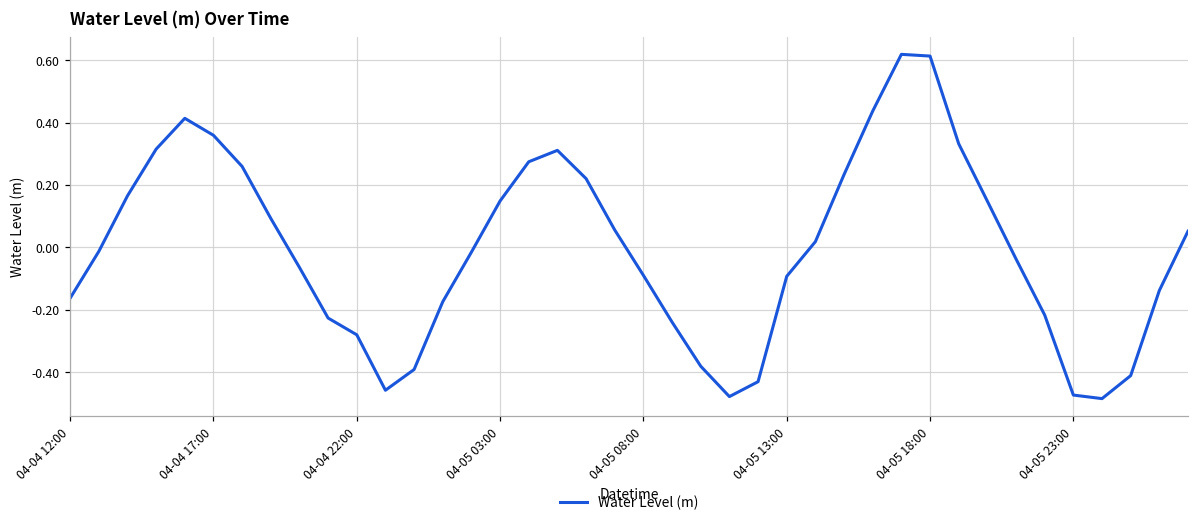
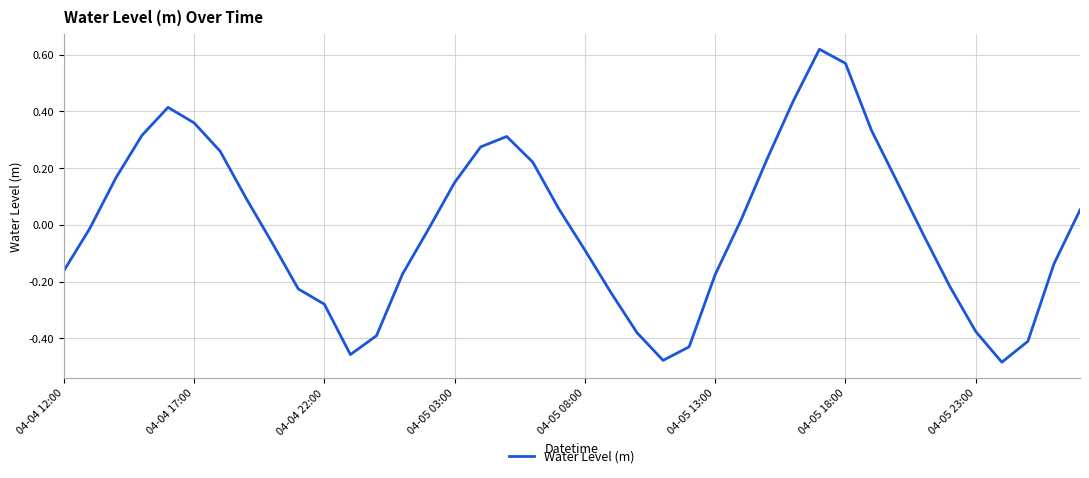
  {
    "04-04 12:00": -0.16,
    "04-04 17:00": 0.36,
    "04-04 22:00": -0.28,
    "04-05 03:00": 0.15,
    "04-05 08:00": -0.09,
-   "04-05 13:00": -0.09,
-   "04-05 18:00": 0.61,
-   "04-05 23:00": -0.47
+   "04-05 13:00": -0.18,
+   "04-05 18:00": 0.57,
+   "04-05 23:00": -0.38
  }
